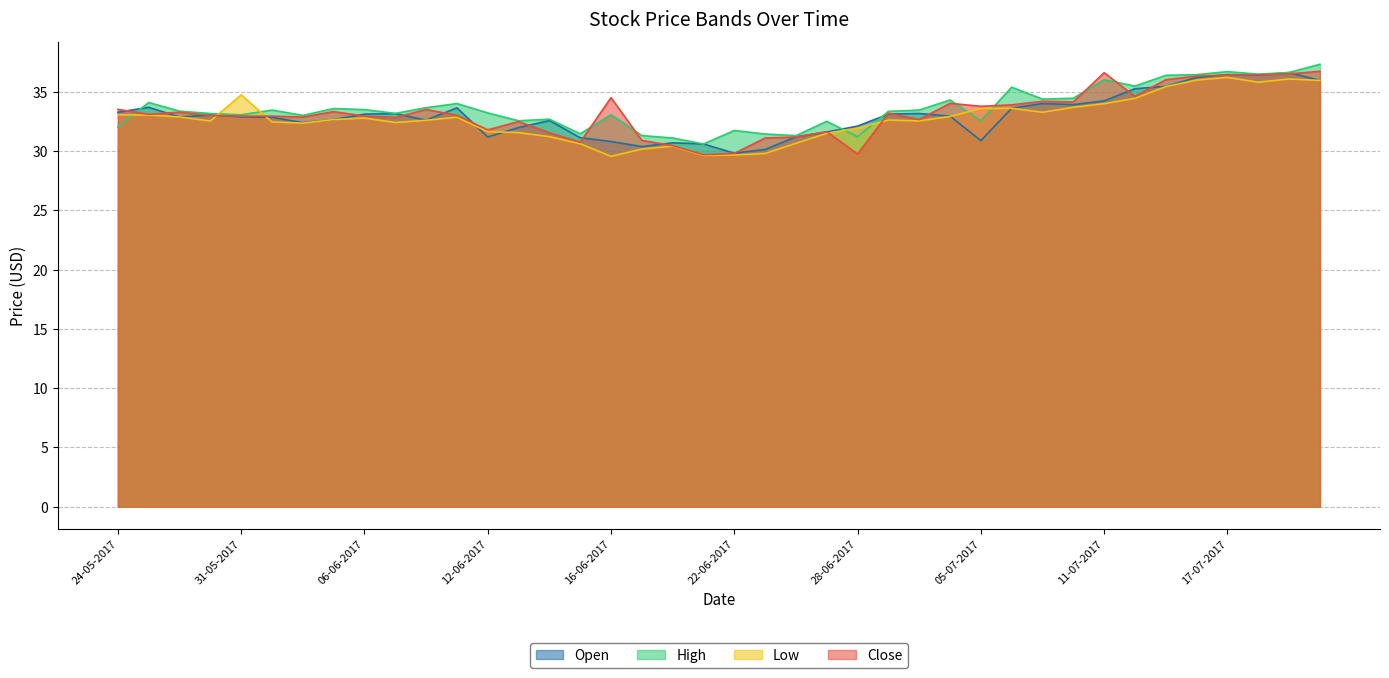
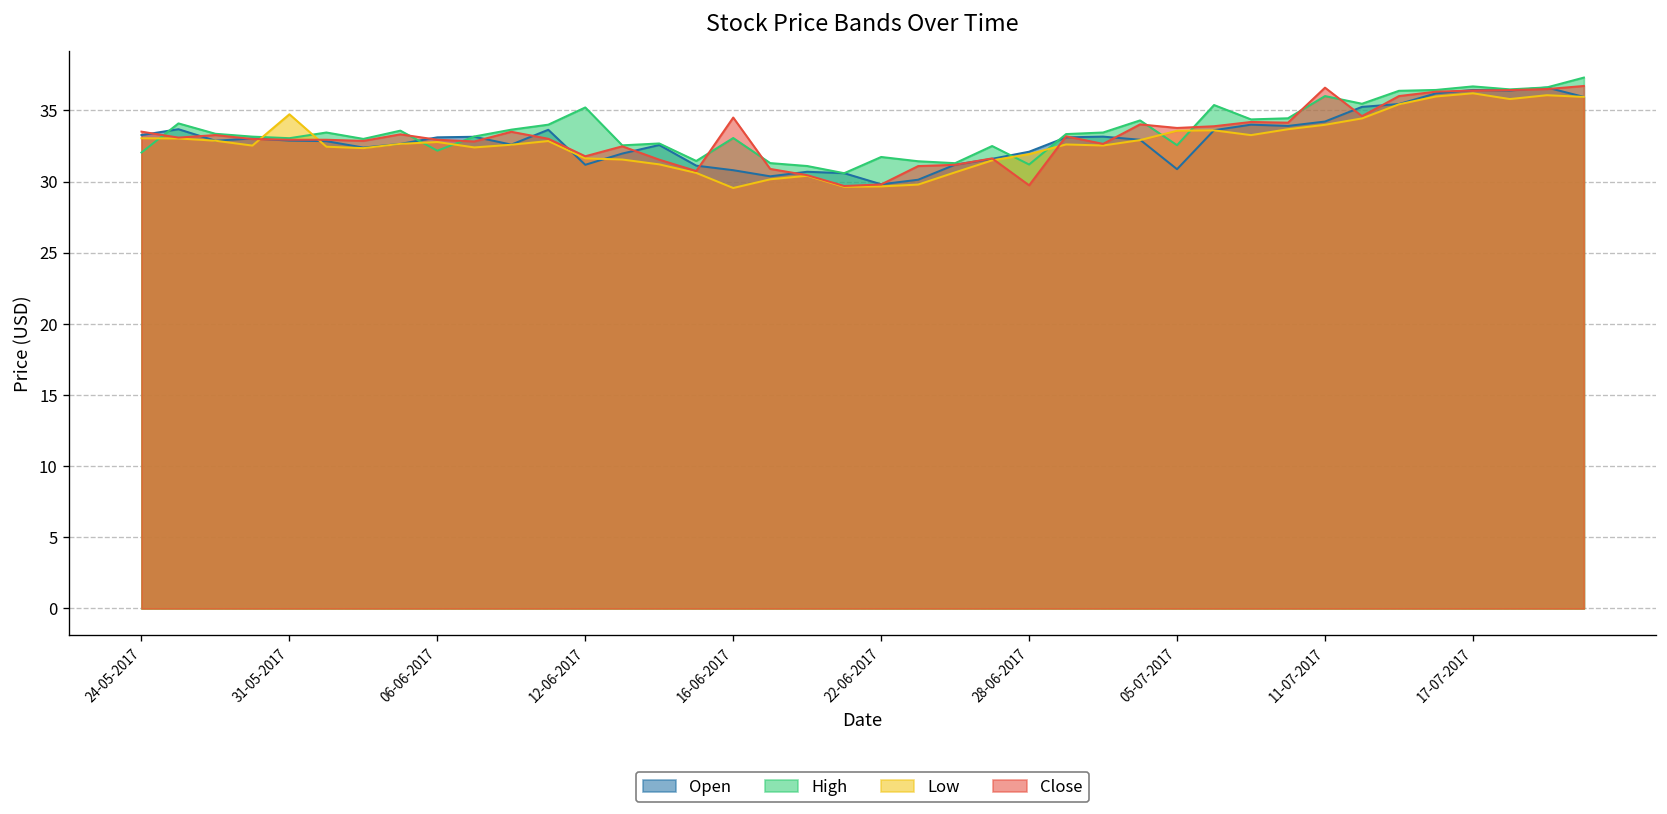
  {
    "Open": {
      "24-05-2017": 33.3,
      "12-06-2017": 31.2,
      "16-06-2017": 30.8,
      "05-07-2017": 30.9,
      "11-07-2017": 34.2
    },
    "High": {
      "24-05-2017": 32.0,
-     "06-06-2017": 33.5,
-     "12-06-2017": 33.2,
+     "06-06-2017": 32.2,
+     "12-06-2017": 35.2,
      "16-06-2017": 33.1,
      "22-06-2017": 31.7,
      "28-06-2017": 31.2,
      "05-07-2017": 32.6,
      "11-07-2017": 36.0,
      "17-07-2017": 36.7
    },
    "Low": {
      "24-05-2017": 33.0,
      "31-05-2017": 34.7,
      "16-06-2017": 29.6,
      "11-07-2017": 34.0
    },
    "Close": {
      "24-05-2017": 33.5,
      "16-06-2017": 34.5,
      "28-06-2017": 29.7,
      "11-07-2017": 36.6
    }
  }
